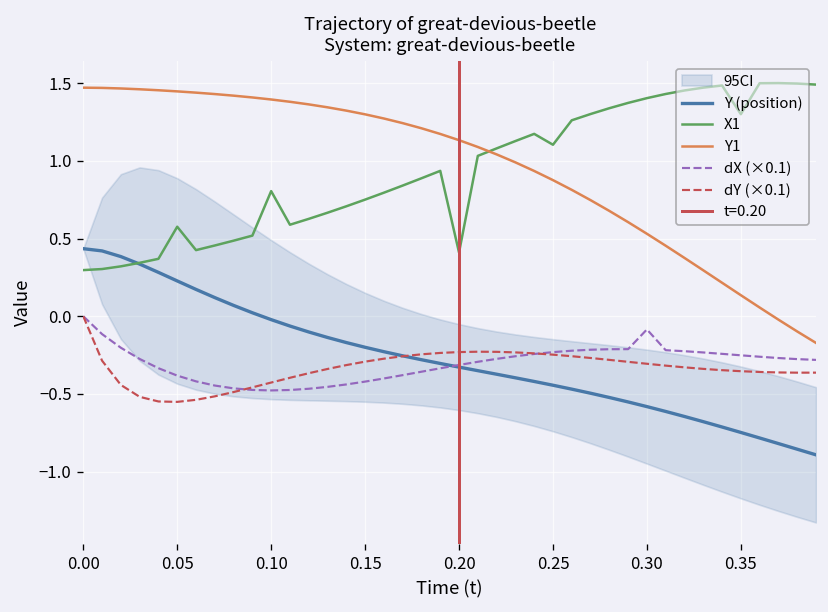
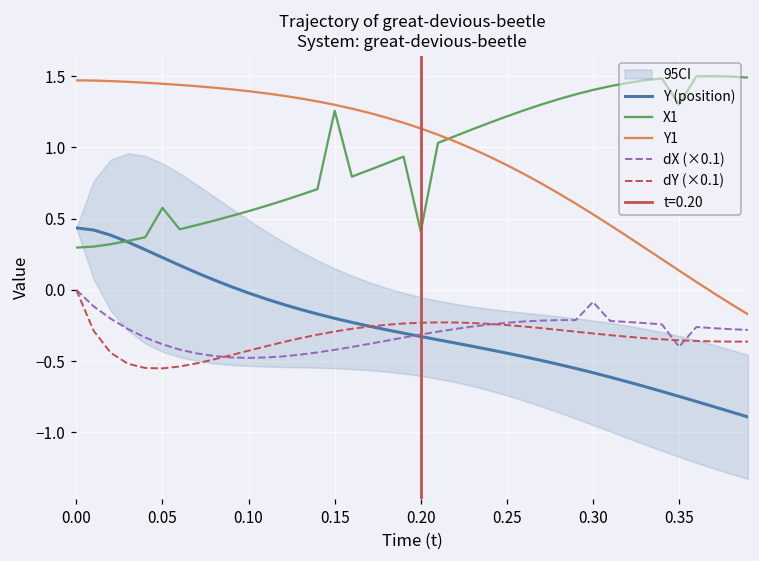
  {
    "X1": {
      "0.00": 0.30,
      "0.05": 0.58,
-     "0.10": 0.80,
-     "0.15": 0.75,
+     "0.10": 0.55,
+     "0.15": 1.26,
      "0.20": 0.41,
-     "0.25": 1.10,
+     "0.25": 1.22,
      "0.30": 1.40
    },
    "dX (×0.1)": {
      "0.05": -0.38,
      "0.10": -0.48,
      "0.15": -0.42,
      "0.30": -0.08,
-     "0.35": -0.25
+     "0.35": -0.40
    }
  }
